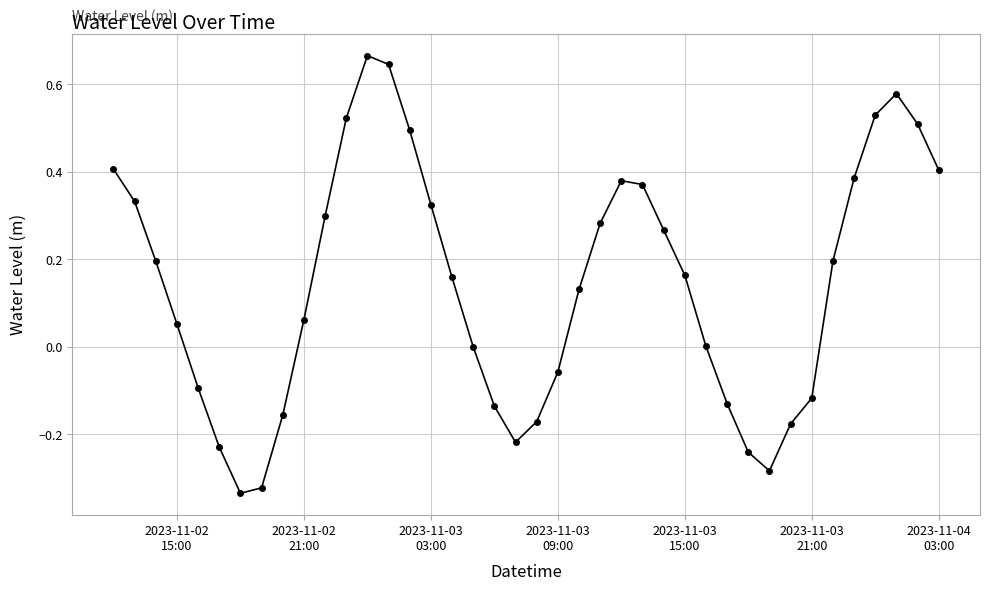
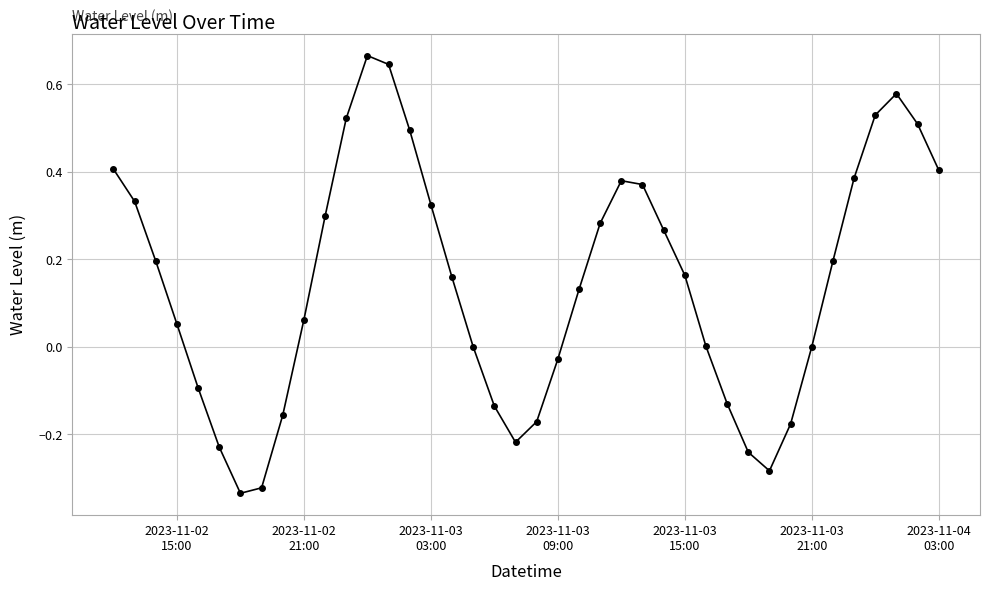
  {
    "2023-11-02 15:00": 0.05,
    "2023-11-02 21:00": 0.06,
    "2023-11-03 03:00": 0.32,
-   "2023-11-03 09:00": -0.06,
+   "2023-11-03 09:00": -0.03,
    "2023-11-03 15:00": 0.16,
-   "2023-11-03 21:00": -0.12,
+   "2023-11-03 21:00": 0.00,
    "2023-11-04 03:00": 0.40
  }
